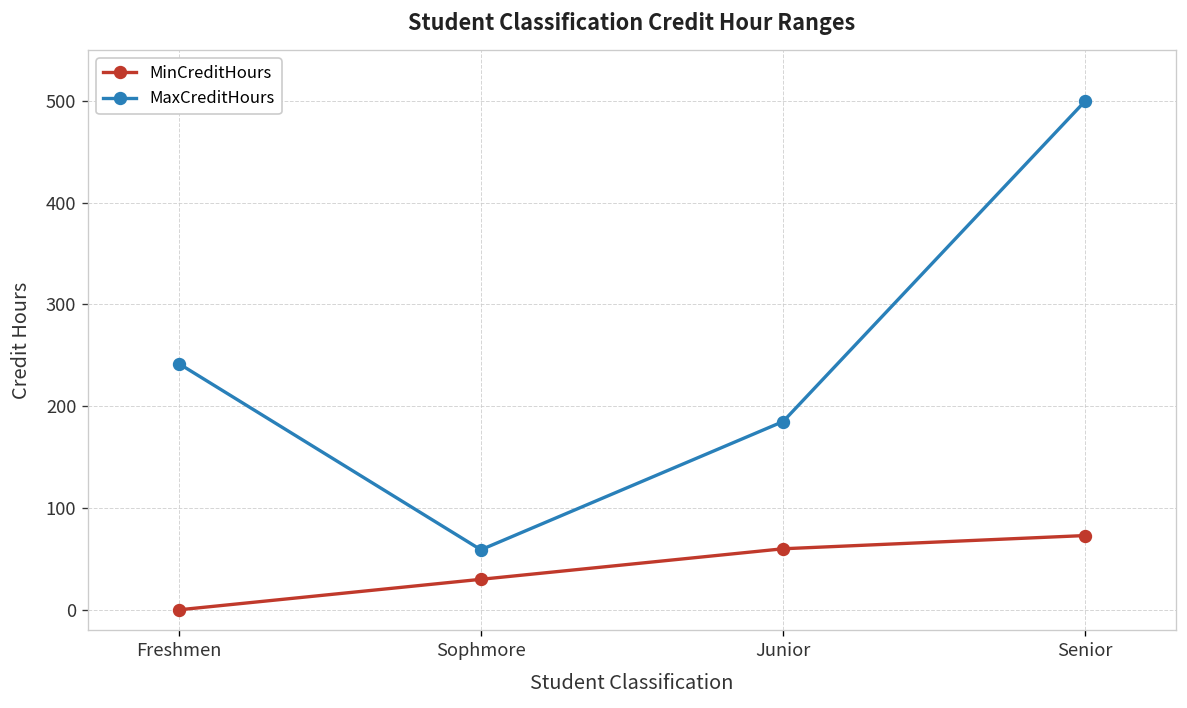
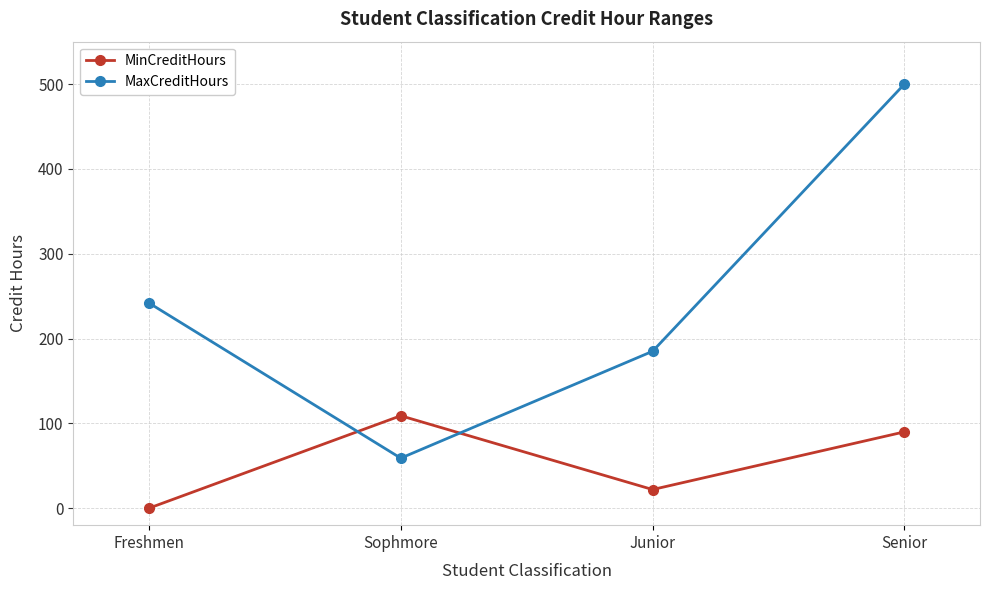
  {
    "MinCreditHours": {
      "Freshmen": 0,
-     "Sophmore": 30,
-     "Junior": 60,
-     "Senior": 70
+     "Sophmore": 110,
+     "Junior": 20,
+     "Senior": 90
    },
    "MaxCreditHours": {
      "Freshmen": 240,
      "Sophmore": 60,
      "Junior": 190,
      "Senior": 500
    }
  }
